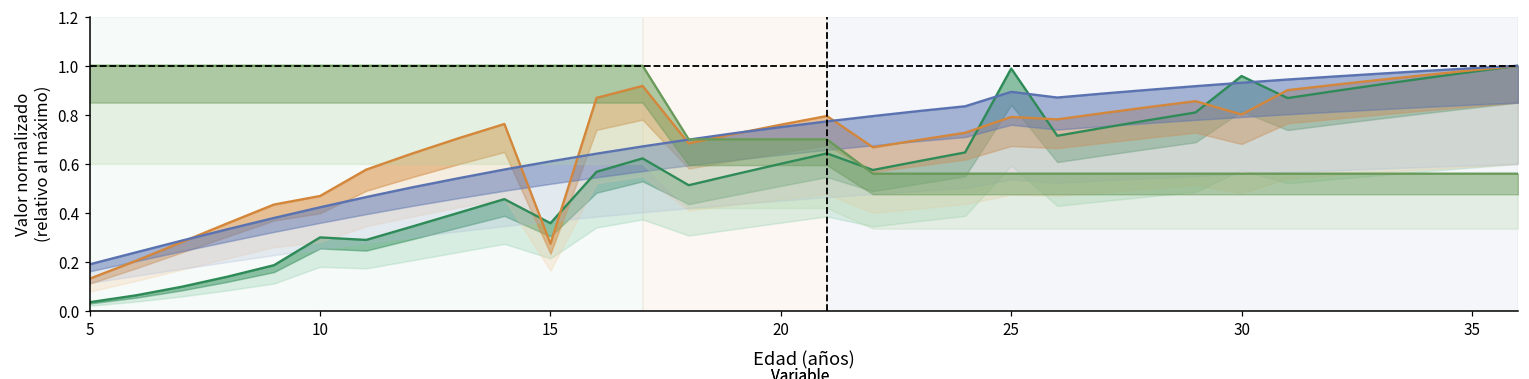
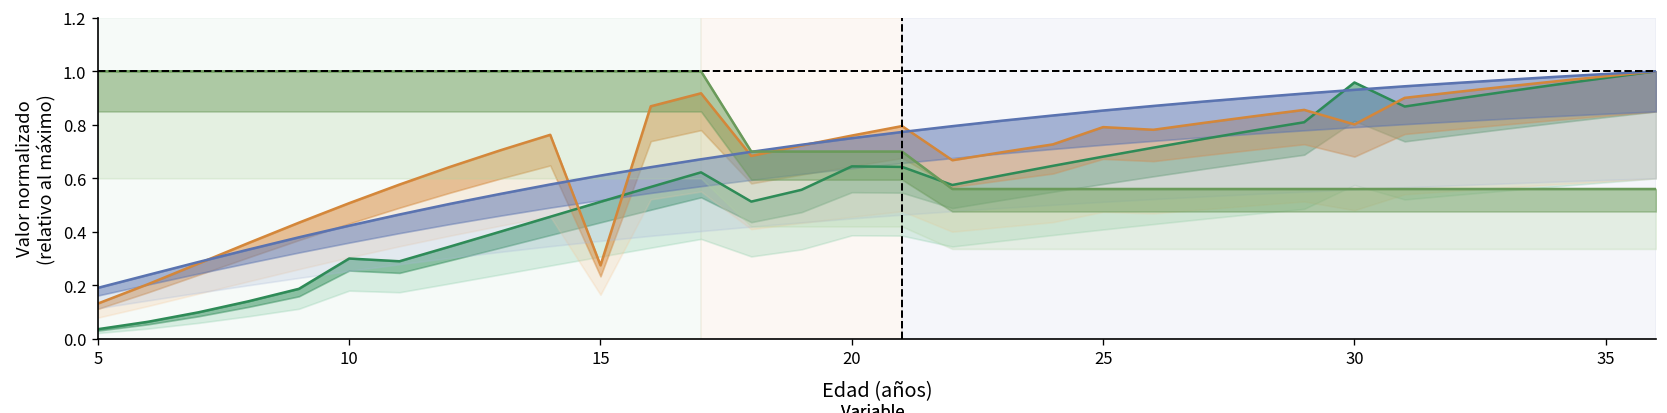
  {
    "V (m3/ha)": {
      "5": 0.04,
      "10": 0.30,
-     "15": 0.36,
-     "20": 0.60,
-     "25": 0.99,
+     "15": 0.51,
+     "20": 0.64,
+     "25": 0.68,
      "30": 0.96
    },
    "G (m2/ha)": {
      "5": 0.13,
-     "10": 0.47,
+     "10": 0.51,
      "15": 0.27,
      "25": 0.79,
      "30": 0.80
    },
    "Ho (m)": {
      "5": 0.19,
      "10": 0.42,
      "15": 0.61,
-     "25": 0.89,
+     "25": 0.85,
      "30": 0.93
    },
    "N (pies/ha)": {
      "5": 1.00,
      "10": 1.00,
      "15": 1.00,
      "20": 0.70,
      "25": 0.56,
      "30": 0.56,
      "35": 0.56
    }
  }
